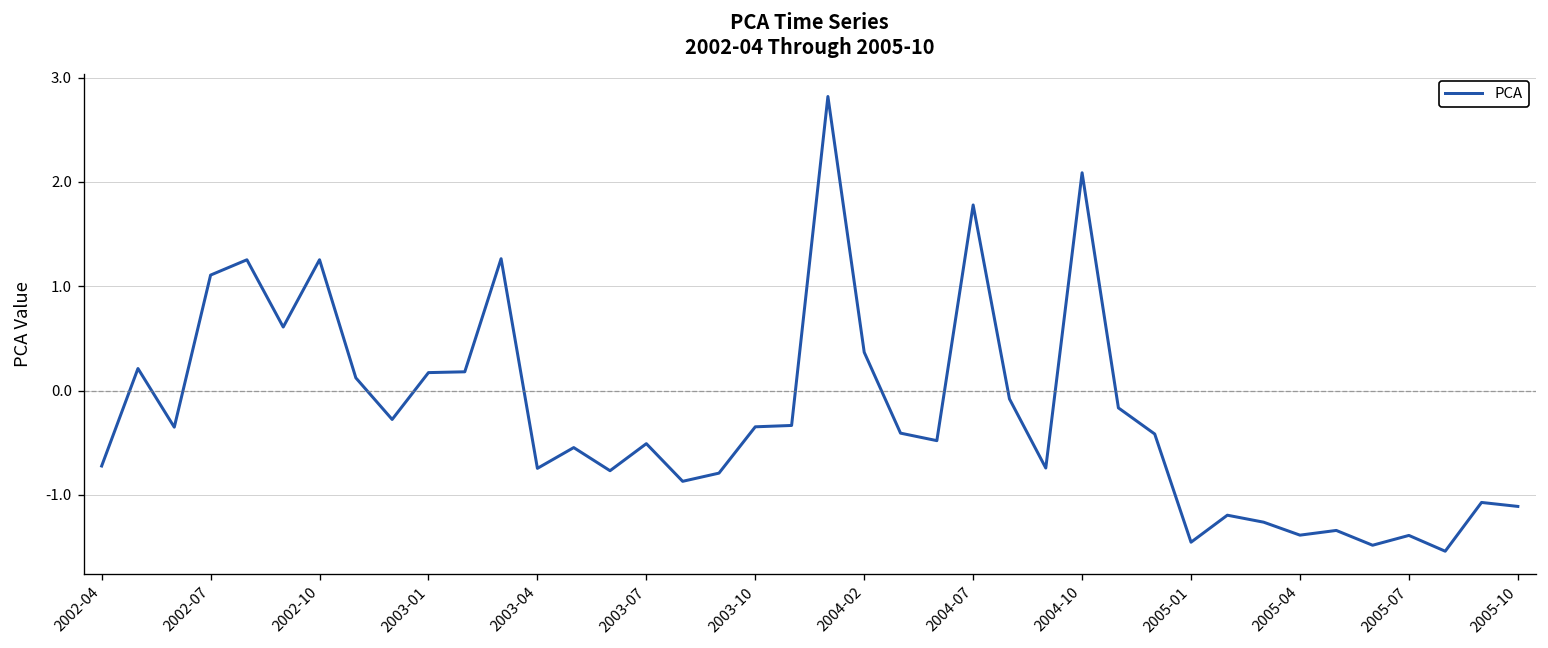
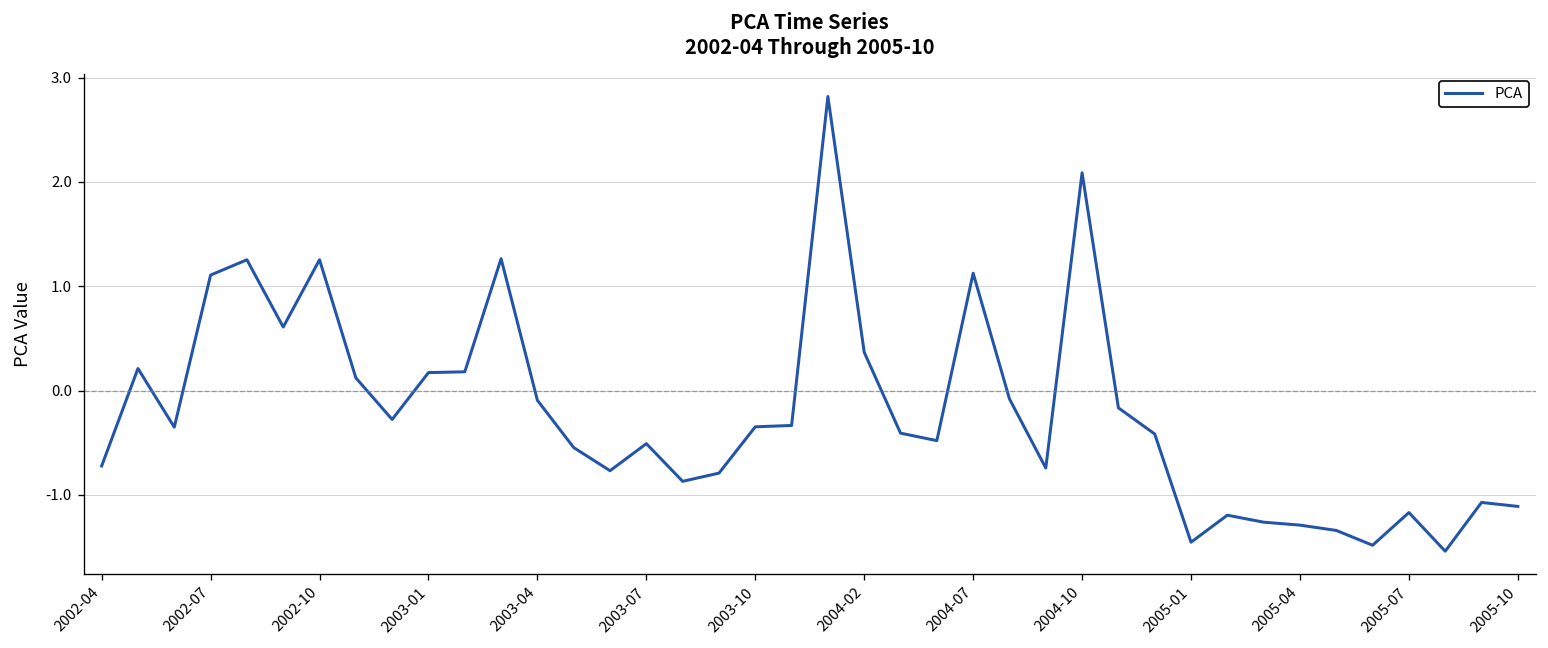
  {
    "2002-04": -0.7,
    "2002-07": 1.1,
    "2002-10": 1.3,
    "2003-01": 0.2,
-   "2003-04": -0.7,
+   "2003-04": -0.1,
    "2003-07": -0.5,
    "2003-10": -0.3,
    "2004-02": 0.4,
-   "2004-07": 1.8,
+   "2004-07": 1.1,
    "2004-10": 2.1,
    "2005-01": -1.5,
-   "2005-04": -1.4,
-   "2005-07": -1.4,
+   "2005-04": -1.3,
+   "2005-07": -1.2,
    "2005-10": -1.1
  }
